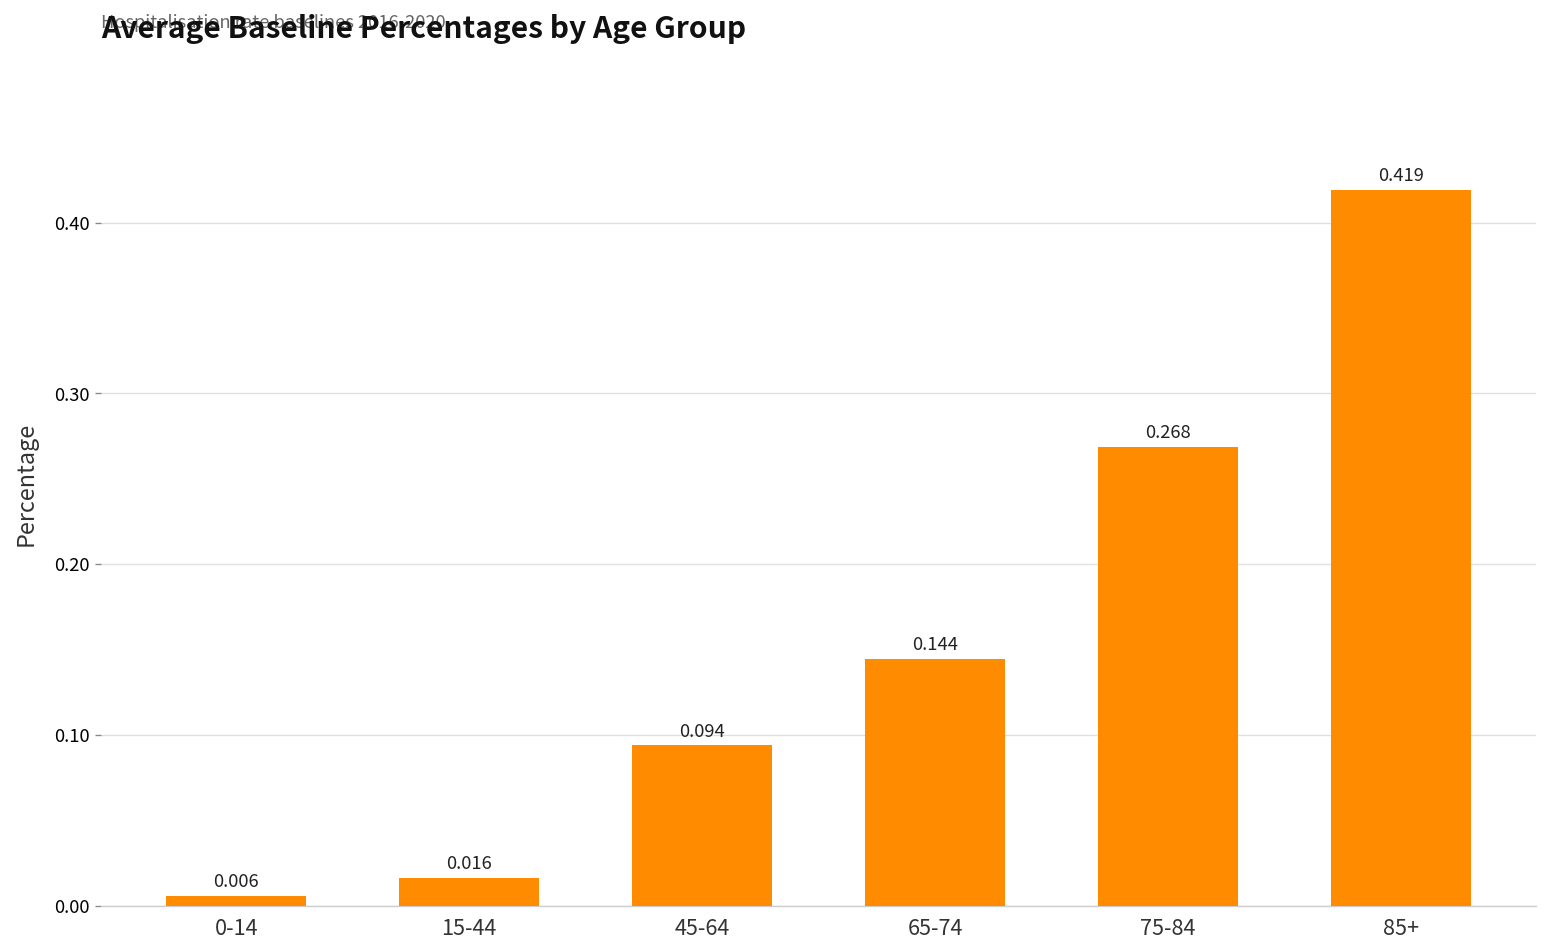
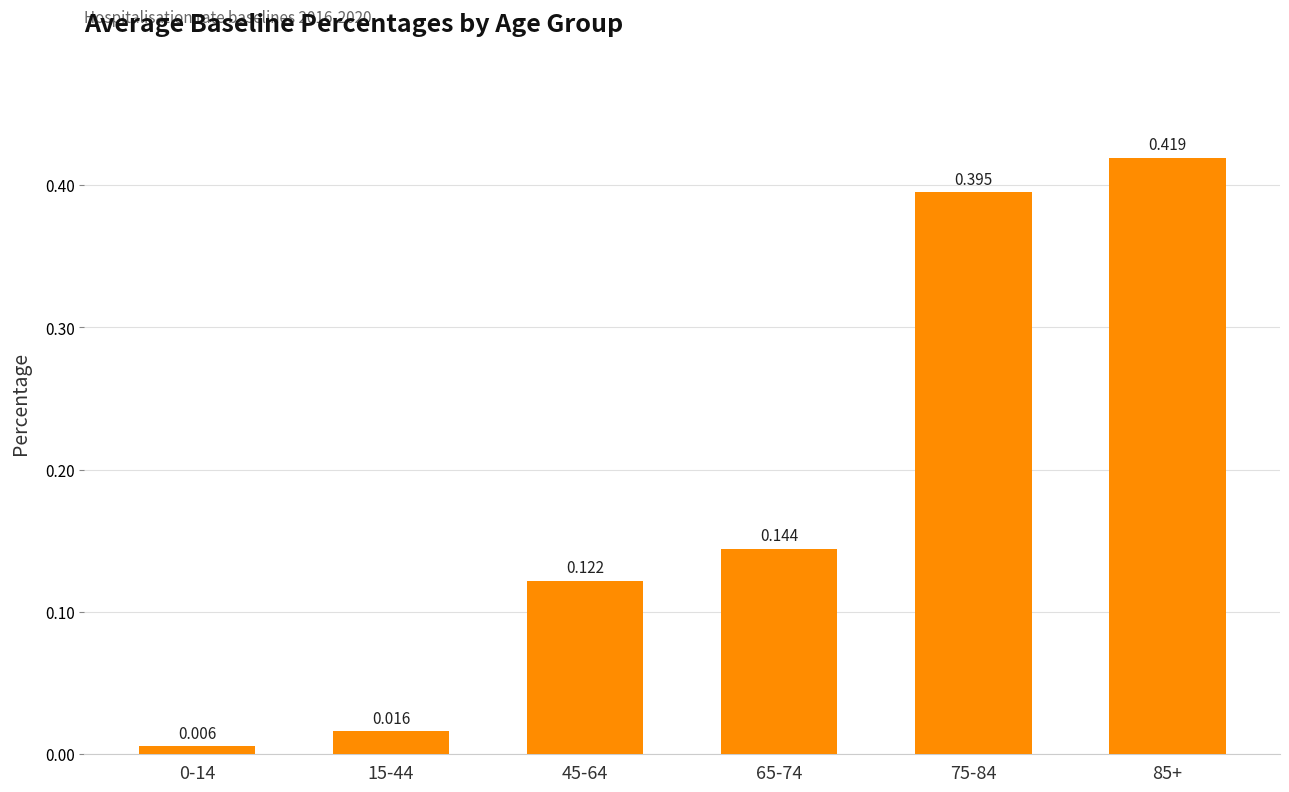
  {
    "0-14": 0.006,
    "15-44": 0.016,
-   "45-64": 0.094,
+   "45-64": 0.122,
    "65-74": 0.144,
-   "75-84": 0.268,
+   "75-84": 0.395,
    "85+": 0.419
  }
